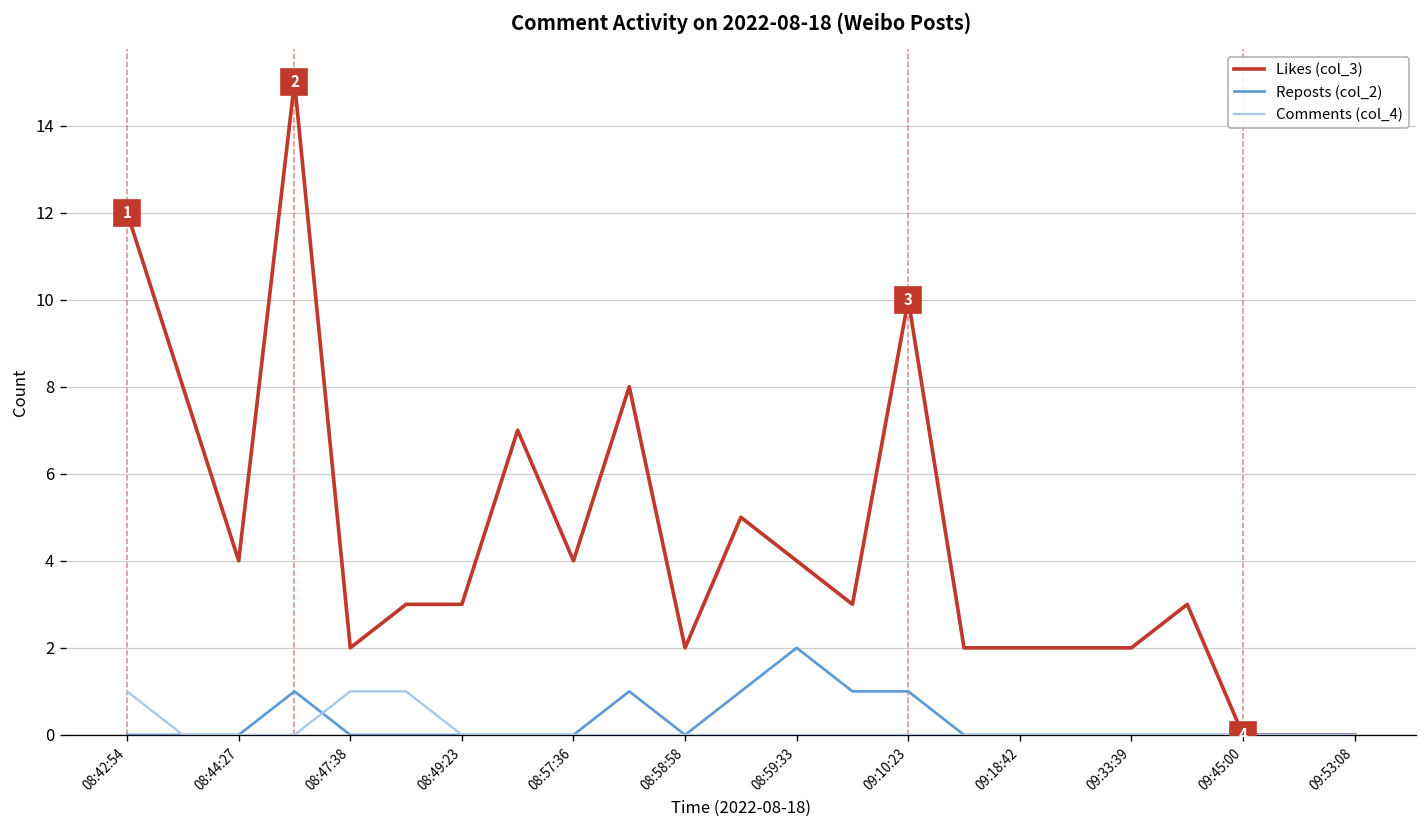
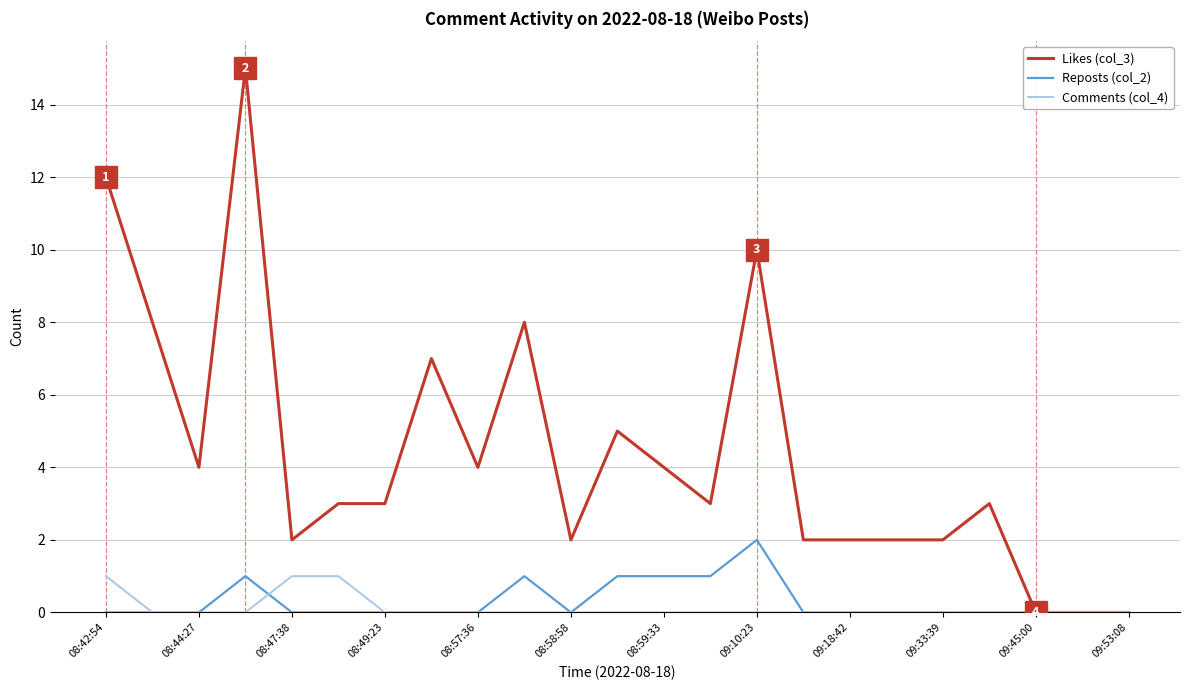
  {
    "Reposts (col_2)": {
      "08:42:54": 0,
      "08:47:38": 0,
-     "08:59:33": 2,
-     "09:10:23": 1
+     "08:59:33": 1,
+     "09:10:23": 2
    },
    "Comments (col_4)": {
      "08:42:54": 1,
      "08:47:38": 1,
      "08:59:33": 0,
      "09:10:23": 0
    }
  }
